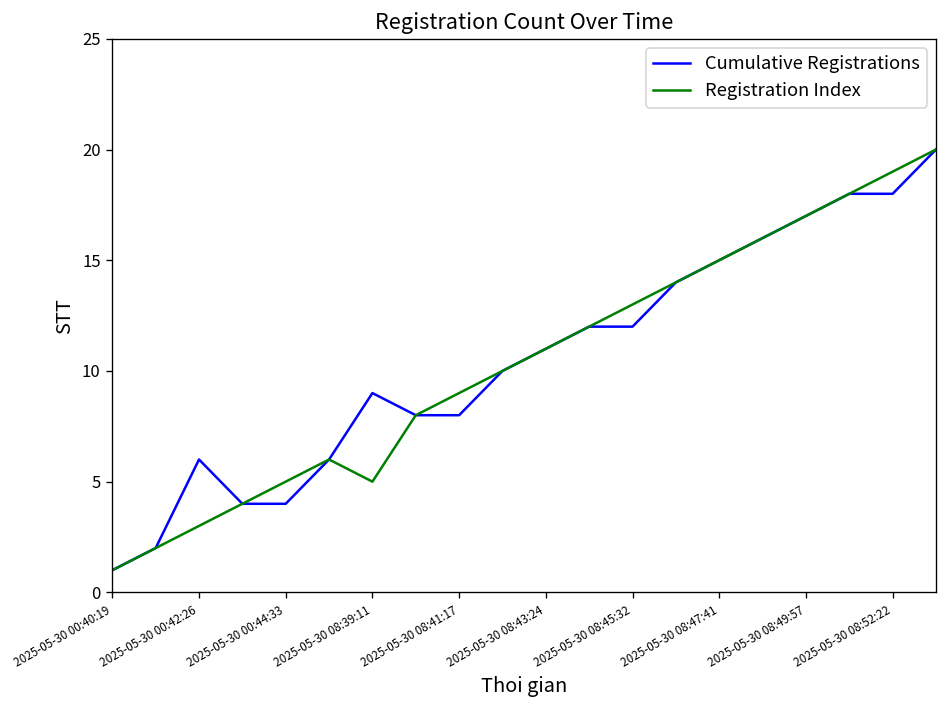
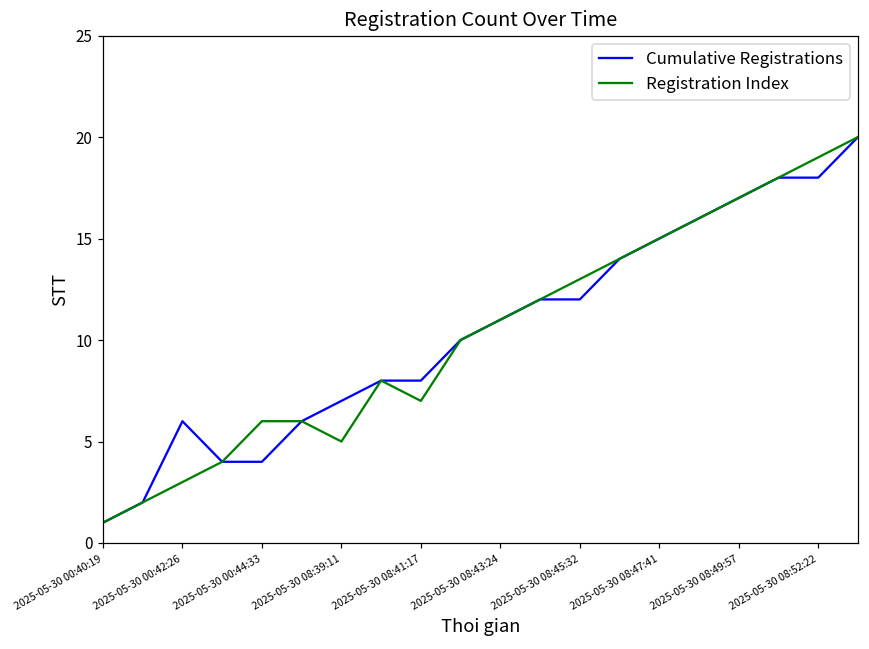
  {
    "Cumulative Registrations": {
      "2025-05-30 00:42:26": 6,
      "2025-05-30 00:44:33": 4,
-     "2025-05-30 08:39:11": 9,
+     "2025-05-30 08:39:11": 7,
      "2025-05-30 08:41:17": 8,
      "2025-05-30 08:45:32": 12,
      "2025-05-30 08:52:22": 18
    },
    "Registration Index": {
      "2025-05-30 00:42:26": 3,
-     "2025-05-30 00:44:33": 5,
+     "2025-05-30 00:44:33": 6,
      "2025-05-30 08:39:11": 5,
-     "2025-05-30 08:41:17": 9,
+     "2025-05-30 08:41:17": 7,
      "2025-05-30 08:45:32": 13,
      "2025-05-30 08:52:22": 19
    }
  }
